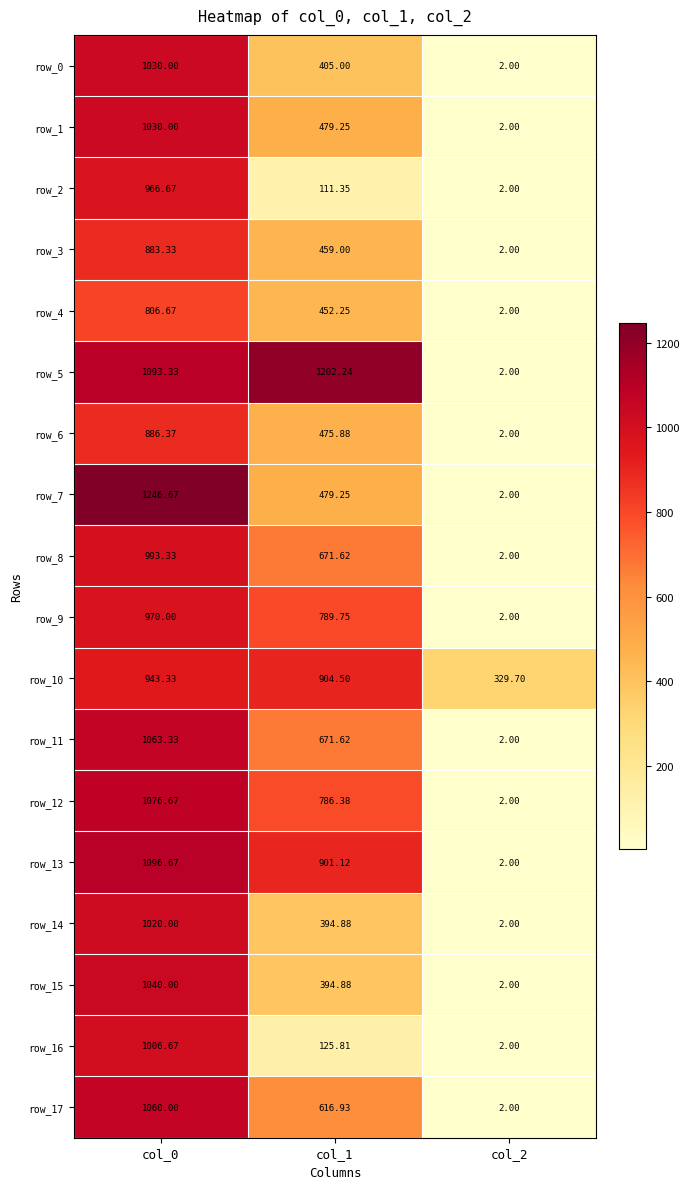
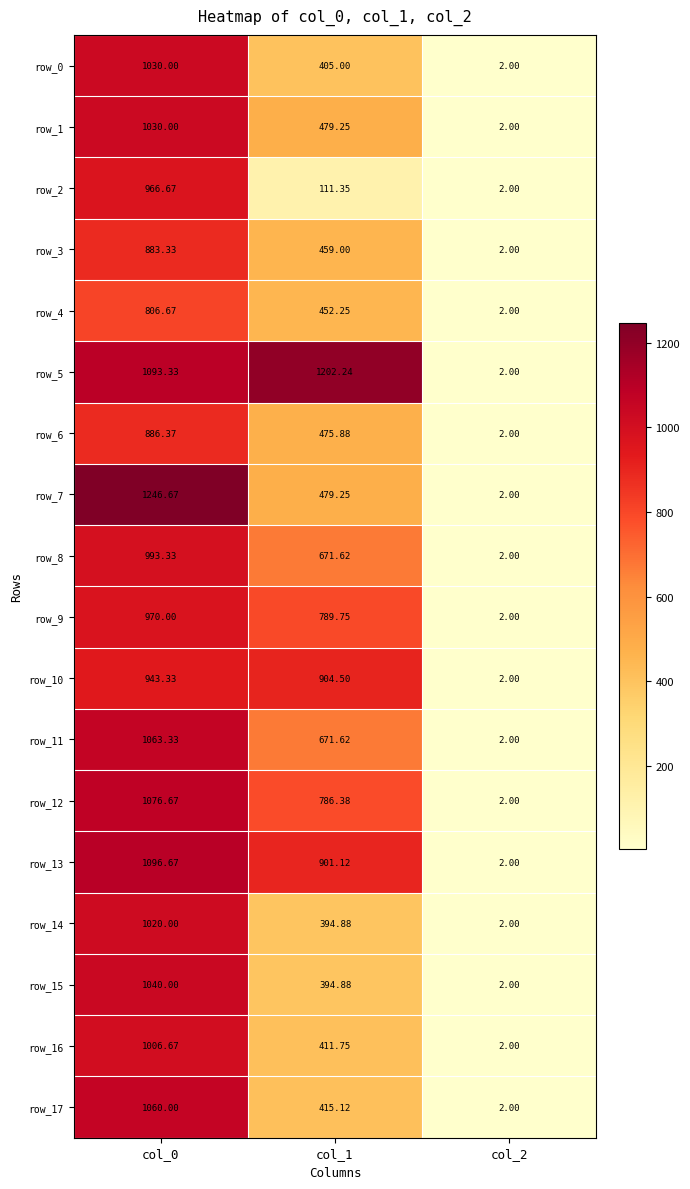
  {
    "row_0": {
      "col_0": 1030.00,
      "col_1": 405.00,
      "col_2": 2.00
    },
    "row_1": {
      "col_0": 1030.00,
      "col_1": 479.25,
      "col_2": 2.00
    },
    "row_2": {
      "col_0": 966.67,
      "col_1": 111.35,
      "col_2": 2.00
    },
    "row_3": {
      "col_0": 883.33,
      "col_1": 459.00,
      "col_2": 2.00
    },
    "row_4": {
      "col_0": 806.67,
      "col_1": 452.25,
      "col_2": 2.00
    },
    "row_5": {
      "col_0": 1093.33,
      "col_1": 1202.24,
      "col_2": 2.00
    },
    "row_6": {
      "col_0": 886.37,
      "col_1": 475.88,
      "col_2": 2.00
    },
    "row_7": {
      "col_0": 1246.67,
      "col_1": 479.25,
      "col_2": 2.00
    },
    "row_8": {
      "col_0": 993.33,
      "col_1": 671.62,
      "col_2": 2.00
    },
    "row_9": {
      "col_0": 970.00,
      "col_1": 789.75,
      "col_2": 2.00
    },
    "row_10": {
      "col_0": 943.33,
      "col_1": 904.50,
-     "col_2": 329.70
+     "col_2": 2.00
    },
    "row_11": {
      "col_0": 1063.33,
      "col_1": 671.62,
      "col_2": 2.00
    },
    "row_12": {
      "col_0": 1076.67,
      "col_1": 786.38,
      "col_2": 2.00
    },
    "row_13": {
      "col_0": 1096.67,
      "col_1": 901.12,
      "col_2": 2.00
    },
    "row_14": {
      "col_0": 1020.00,
      "col_1": 394.88,
      "col_2": 2.00
    },
    "row_15": {
      "col_0": 1040.00,
      "col_1": 394.88,
      "col_2": 2.00
    },
    "row_16": {
      "col_0": 1006.67,
-     "col_1": 125.81,
+     "col_1": 411.75,
      "col_2": 2.00
    },
    "row_17": {
      "col_0": 1060.00,
-     "col_1": 616.93,
+     "col_1": 415.12,
      "col_2": 2.00
    }
  }
